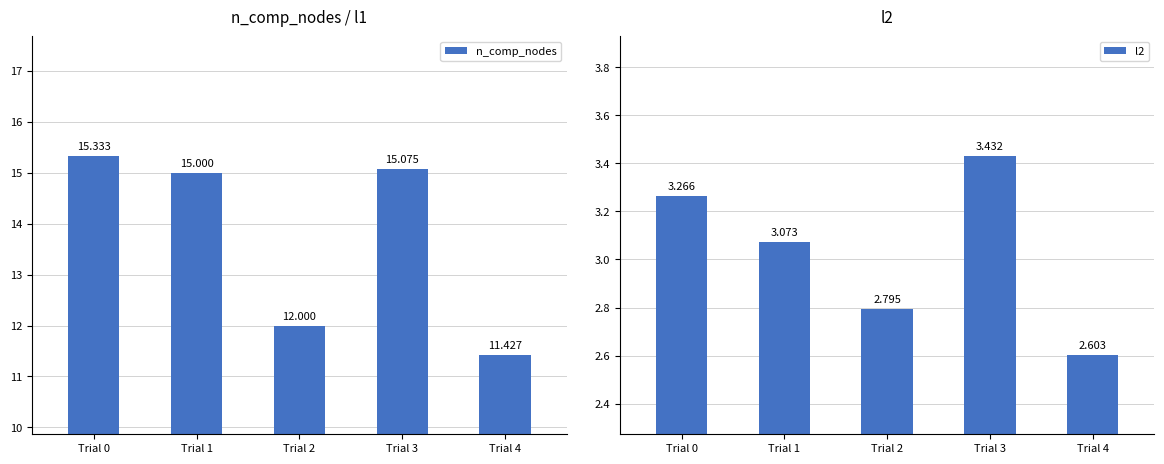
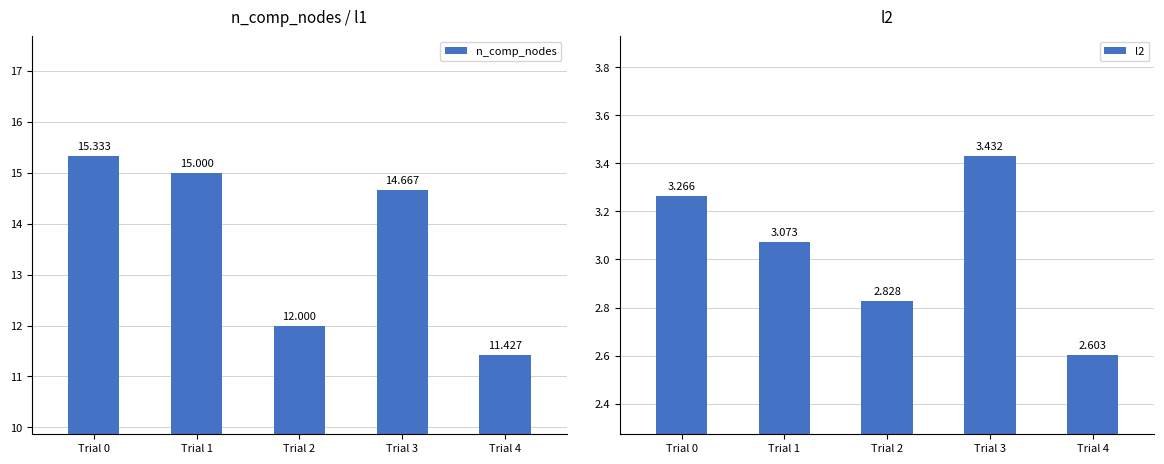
  {
    "n_comp_nodes / l1": {
      "Trial 0": 15.333,
      "Trial 1": 15.000,
      "Trial 2": 12.000,
-     "Trial 3": 15.075,
+     "Trial 3": 14.667,
      "Trial 4": 11.427
    },
    "l2": {
      "Trial 0": 3.266,
      "Trial 1": 3.073,
-     "Trial 2": 2.795,
+     "Trial 2": 2.828,
      "Trial 3": 3.432,
      "Trial 4": 2.603
    }
  }
